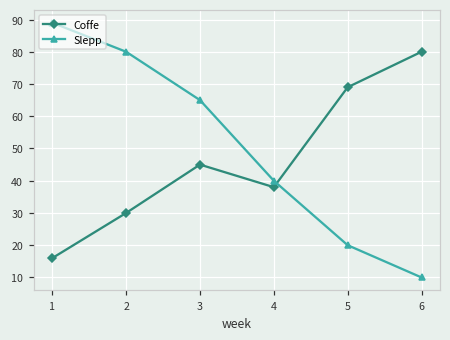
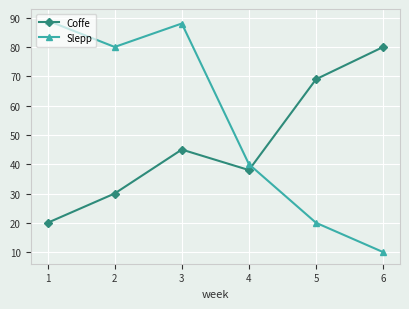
  {
    "Coffe": {
-     "1": 16,
+     "1": 20,
      "2": 30,
      "3": 45,
      "4": 38,
      "5": 69,
      "6": 80
    },
    "Slepp": {
      "2": 80,
-     "3": 65,
+     "3": 88,
      "4": 40,
      "5": 20,
      "6": 10
    }
  }
